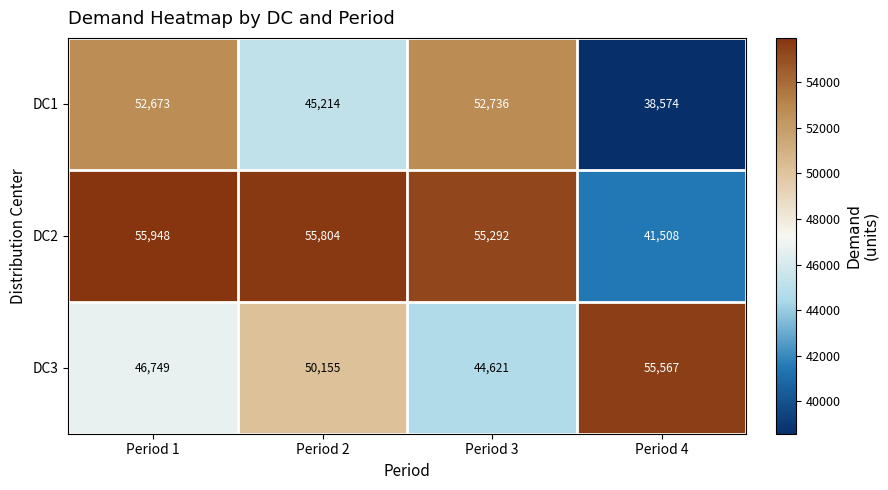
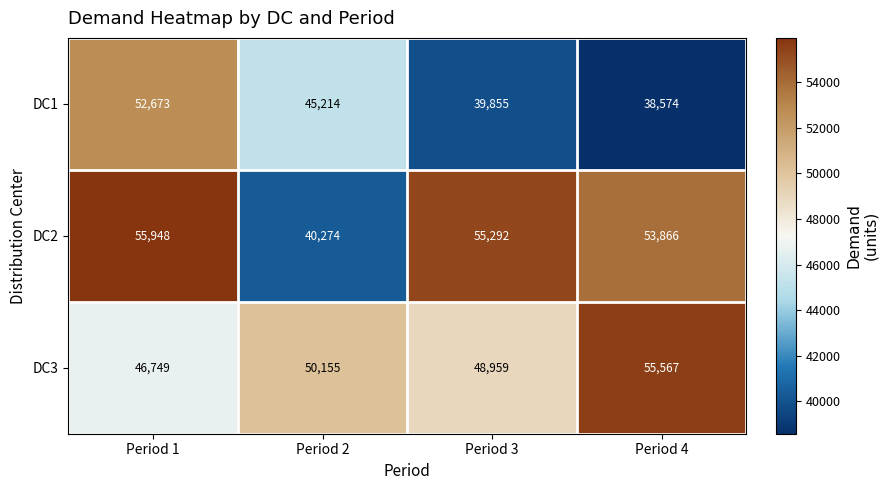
  {
    "DC1": {
      "Period 1": "52,673",
      "Period 2": "45,214",
-     "Period 3": "52,736",
+     "Period 3": "39,855",
      "Period 4": "38,574"
    },
    "DC2": {
      "Period 1": "55,948",
-     "Period 2": "55,804",
+     "Period 2": "40,274",
      "Period 3": "55,292",
-     "Period 4": "41,508"
+     "Period 4": "53,866"
    },
    "DC3": {
      "Period 1": "46,749",
      "Period 2": "50,155",
-     "Period 3": "44,621",
+     "Period 3": "48,959",
      "Period 4": "55,567"
    }
  }
